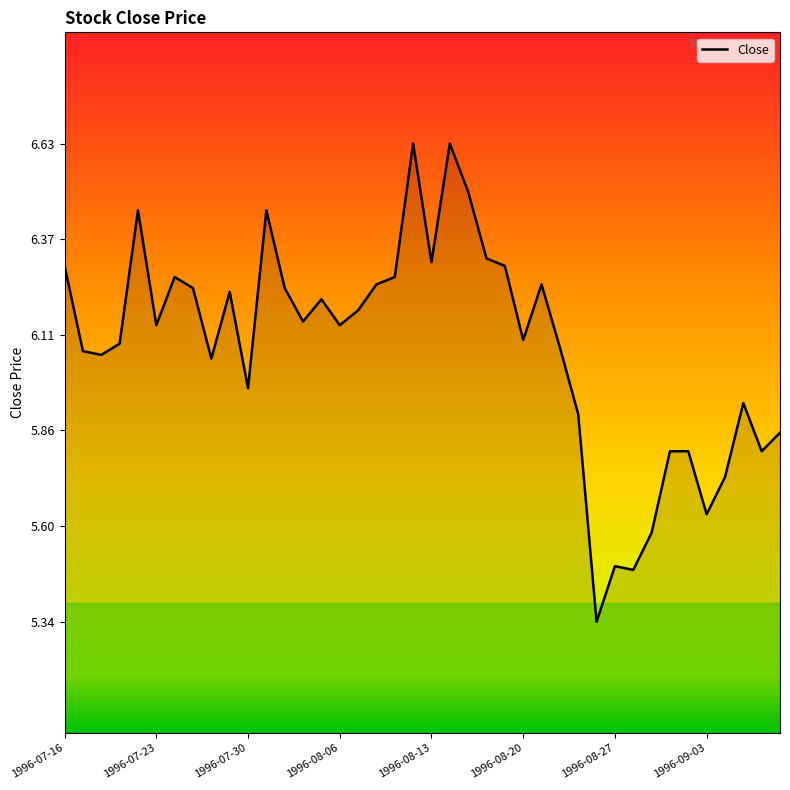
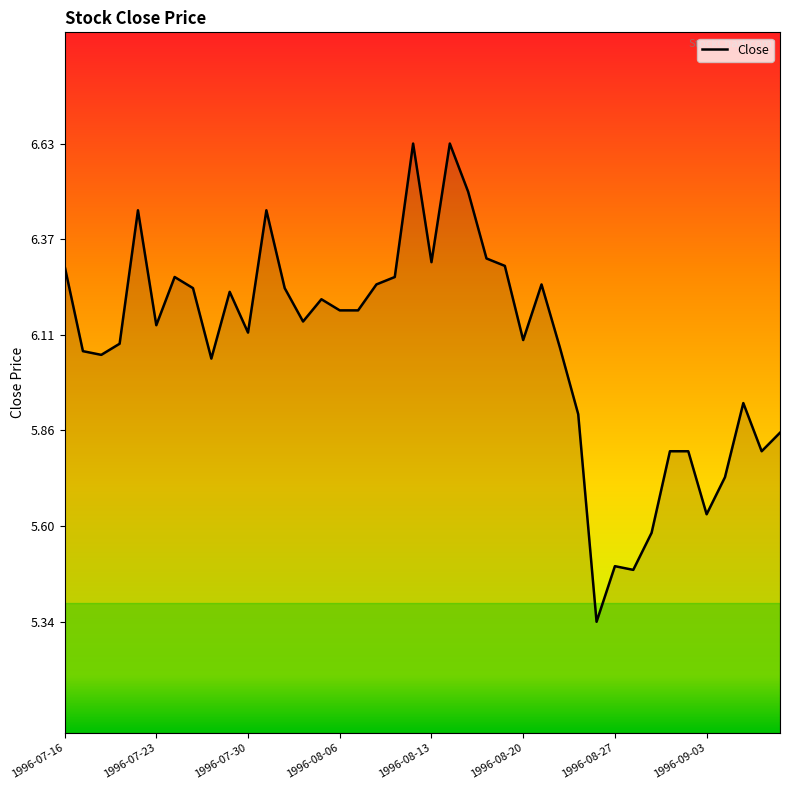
  {
    "1996-07-16": 6.30,
    "1996-07-23": 6.14,
-   "1996-07-30": 5.97,
-   "1996-08-06": 6.14,
+   "1996-07-30": 6.12,
+   "1996-08-06": 6.18,
    "1996-08-13": 6.31,
    "1996-08-20": 6.10,
    "1996-08-27": 5.49,
    "1996-09-03": 5.63
  }
